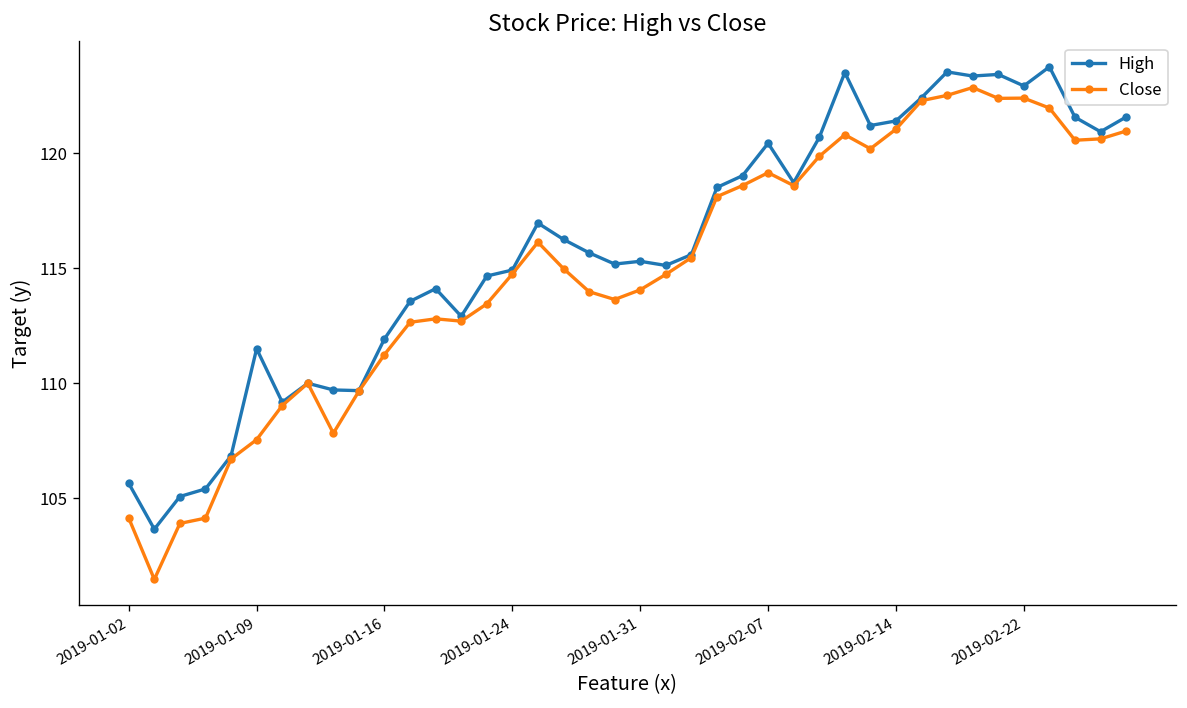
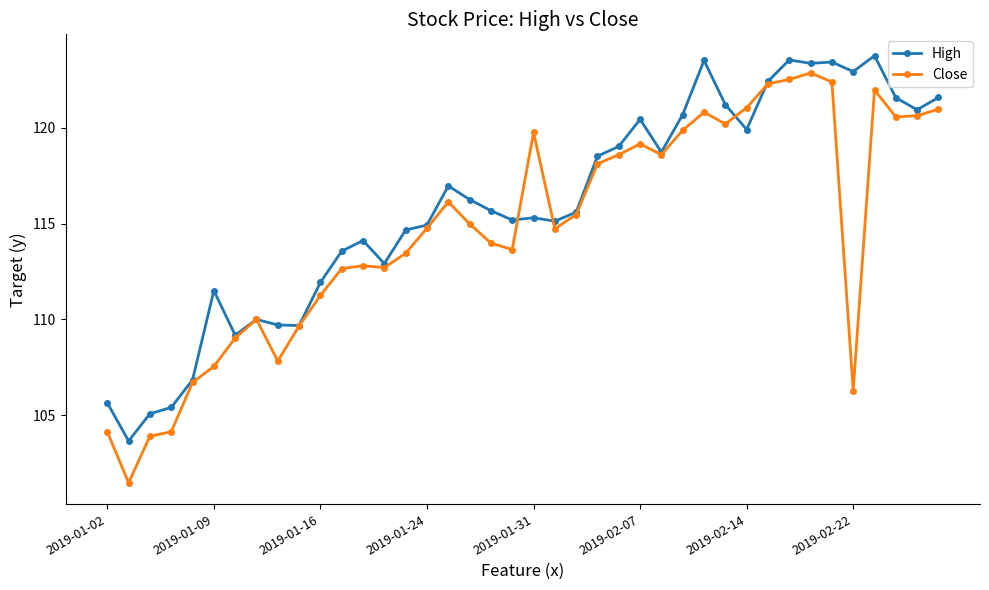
  {
    "High": {
      "2019-01-02": 105.7,
      "2019-01-09": 111.5,
      "2019-01-16": 111.9,
      "2019-01-24": 114.9,
      "2019-01-31": 115.3,
      "2019-02-07": 120.4,
-     "2019-02-14": 121.4,
+     "2019-02-14": 119.9,
      "2019-02-22": 122.9
    },
    "Close": {
      "2019-01-02": 104.1,
      "2019-01-09": 107.6,
      "2019-01-16": 111.3,
      "2019-01-24": 114.8,
-     "2019-01-31": 114.1,
+     "2019-01-31": 119.8,
      "2019-02-07": 119.2,
      "2019-02-14": 121.0,
-     "2019-02-22": 122.4
+     "2019-02-22": 106.3
    }
  }
